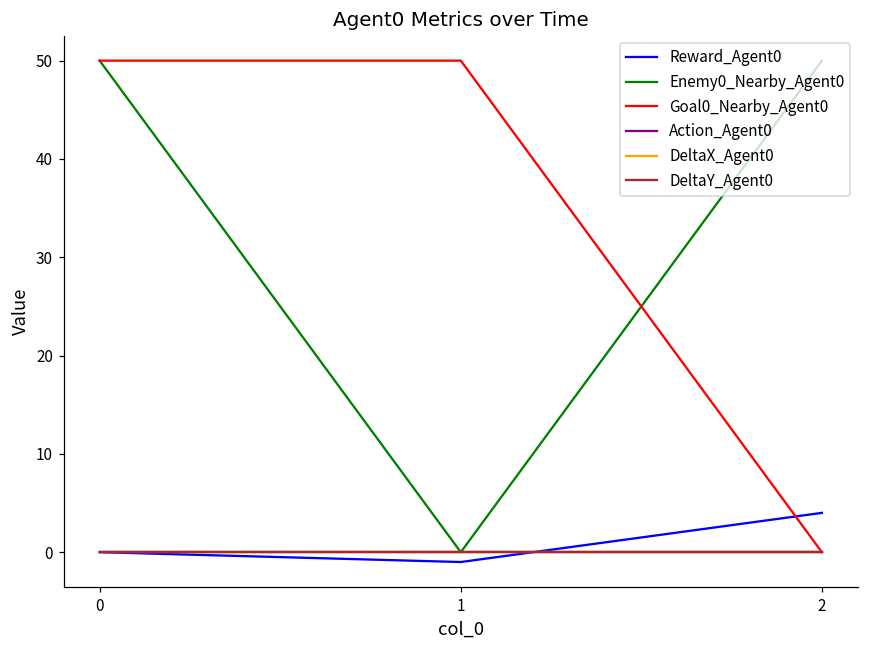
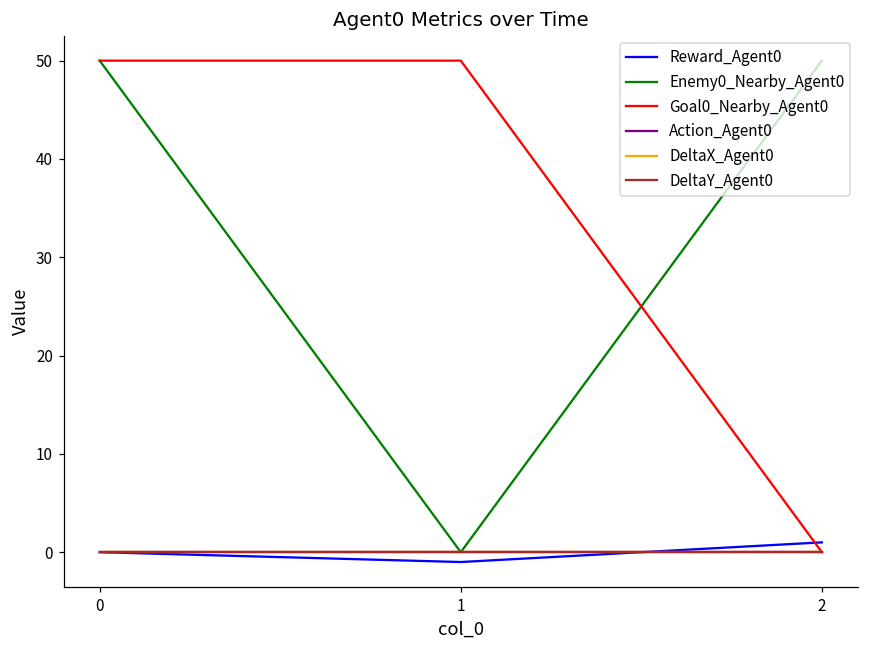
  {
    "Reward_Agent0": {
      "1": -1,
-     "2": 4
+     "2": 1
    },
    "Goal0_Nearby_Agent0": {
      "1": 50
    }
  }
